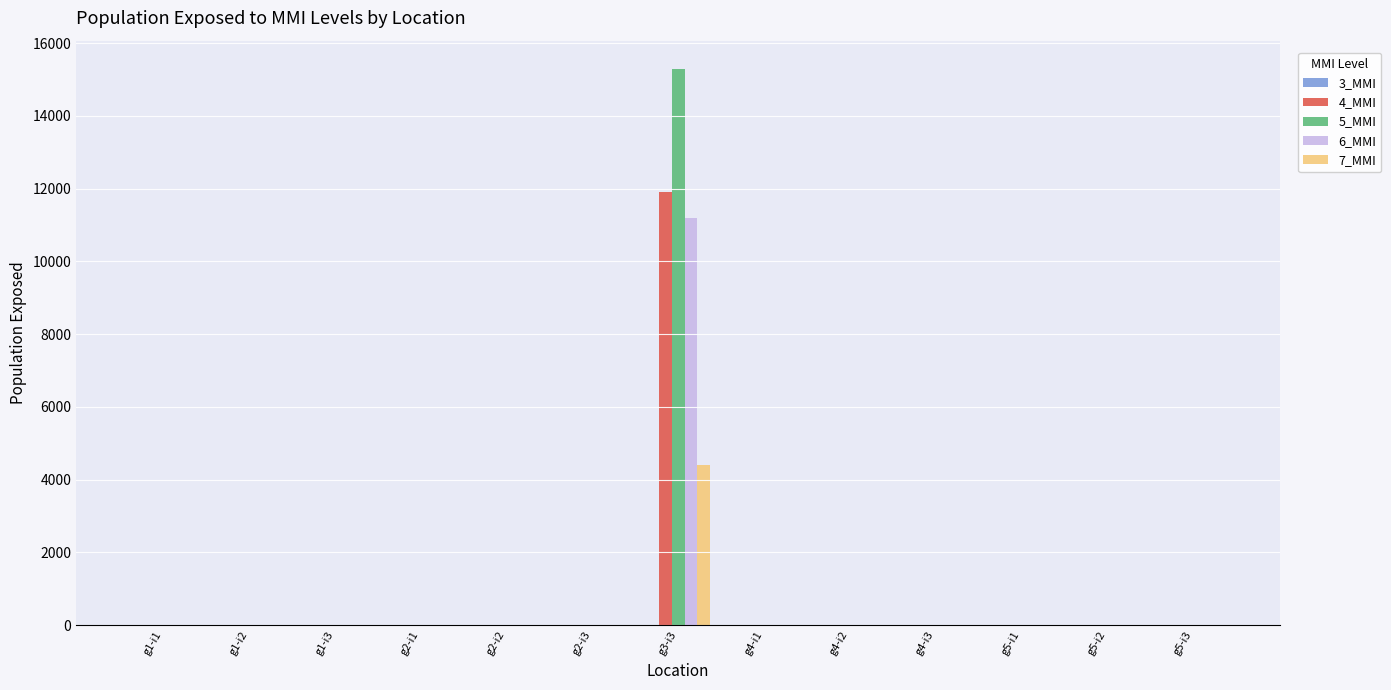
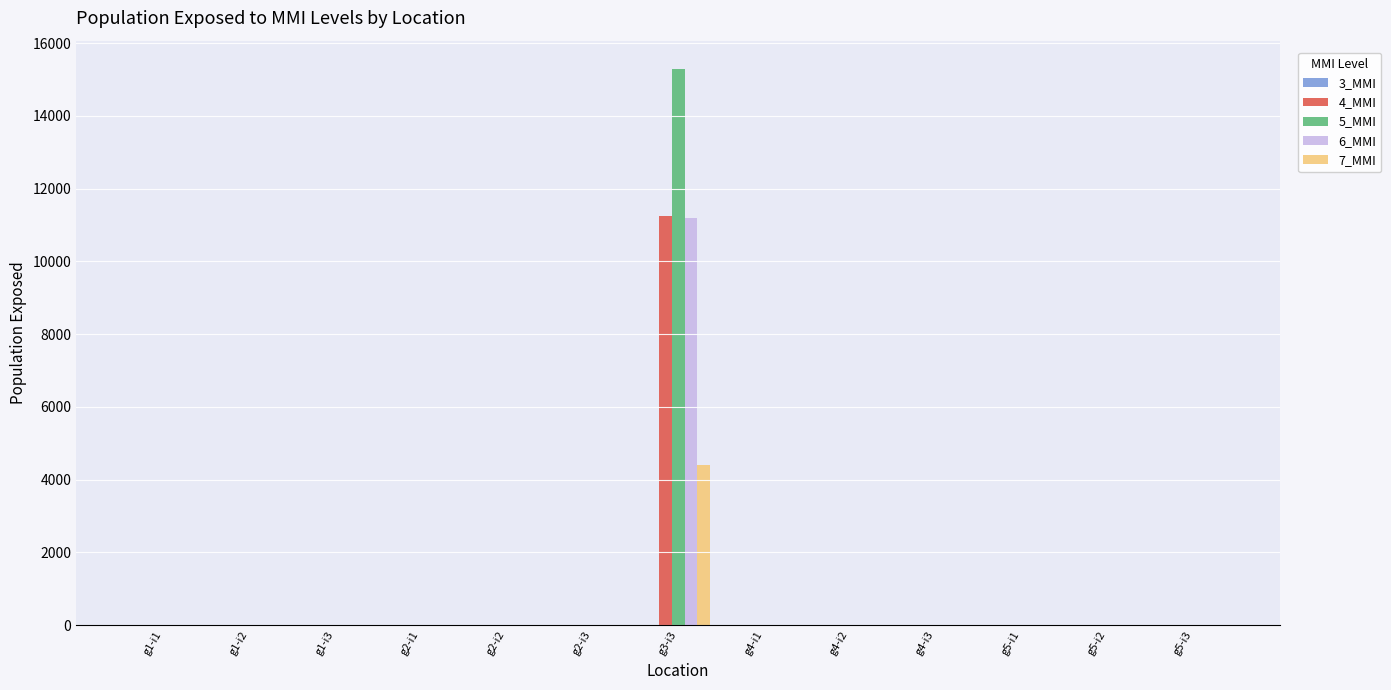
  {
    "3_MMI": {
      "g1-i1": 0,
      "g1-i2": 0,
      "g1-i3": 0,
      "g2-i1": 0,
      "g2-i2": 0,
      "g2-i3": 0,
      "g3-i3": 0,
      "g4-i1": 0,
      "g4-i2": 0,
      "g4-i3": 0,
      "g5-i1": 0,
      "g5-i2": 0,
      "g5-i3": 0
    },
    "4_MMI": {
      "g1-i1": 0,
      "g1-i2": 0,
      "g1-i3": 0,
      "g2-i1": 0,
      "g2-i2": 0,
      "g2-i3": 0,
-     "g3-i3": 11900,
+     "g3-i3": 11300,
      "g4-i1": 0,
      "g4-i2": 0,
      "g4-i3": 0,
      "g5-i1": 0,
      "g5-i2": 0,
      "g5-i3": 0
    },
    "5_MMI": {
      "g1-i1": 0,
      "g1-i2": 0,
      "g1-i3": 0,
      "g2-i1": 0,
      "g2-i2": 0,
      "g2-i3": 0,
      "g3-i3": 15300,
      "g4-i1": 0,
      "g4-i2": 0,
      "g4-i3": 0,
      "g5-i1": 0,
      "g5-i2": 0,
      "g5-i3": 0
    },
    "6_MMI": {
      "g1-i1": 0,
      "g1-i2": 0,
      "g1-i3": 0,
      "g2-i1": 0,
      "g2-i2": 0,
      "g2-i3": 0,
      "g3-i3": 11200,
      "g4-i1": 0,
      "g4-i2": 0,
      "g4-i3": 0,
      "g5-i1": 0,
      "g5-i2": 0,
      "g5-i3": 0
    },
    "7_MMI": {
      "g1-i1": 0,
      "g1-i2": 0,
      "g1-i3": 0,
      "g2-i1": 0,
      "g2-i2": 0,
      "g2-i3": 0,
      "g3-i3": 4400,
      "g4-i1": 0,
      "g4-i2": 0,
      "g4-i3": 0,
      "g5-i1": 0,
      "g5-i2": 0,
      "g5-i3": 0
    }
  }
